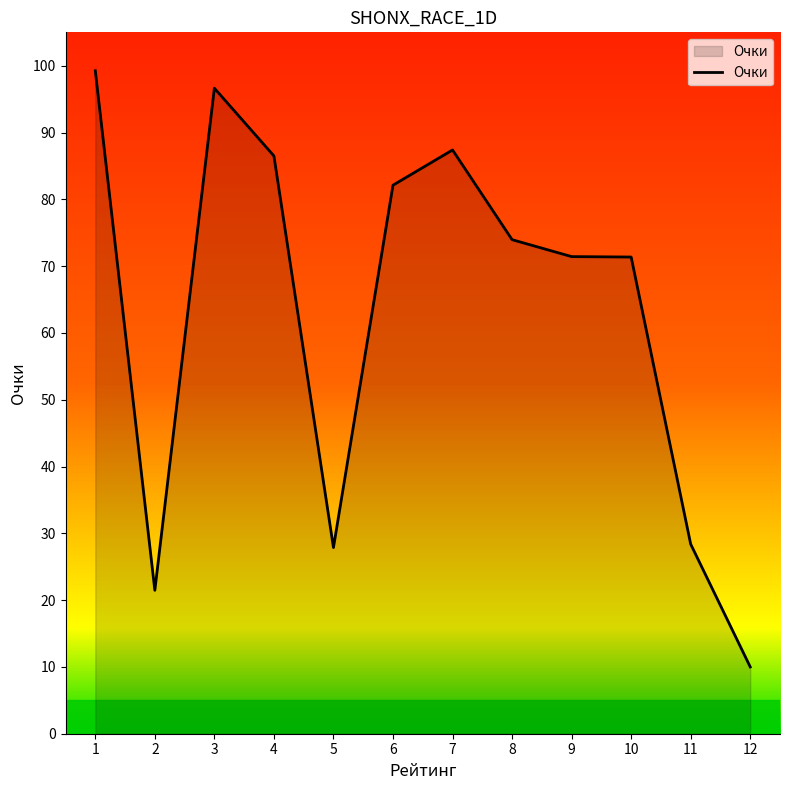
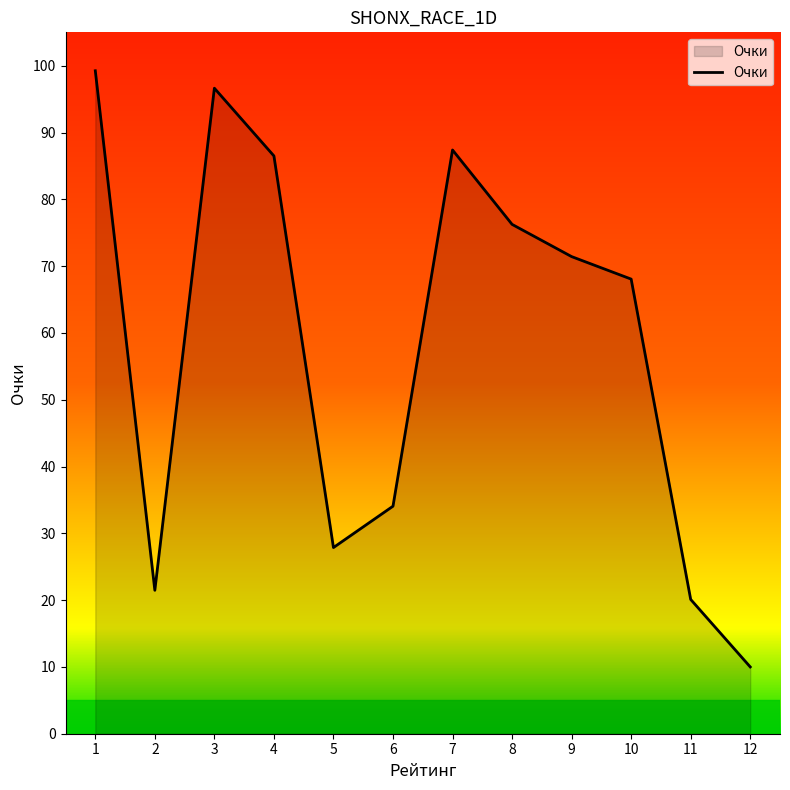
  {
    "1": 99,
    "2": 21,
    "3": 97,
    "4": 86,
    "5": 28,
-   "6": 82,
+   "6": 34,
    "7": 87,
-   "8": 74,
+   "8": 76,
    "9": 71,
-   "10": 71,
-   "11": 28,
+   "10": 68,
+   "11": 20,
    "12": 10
  }
